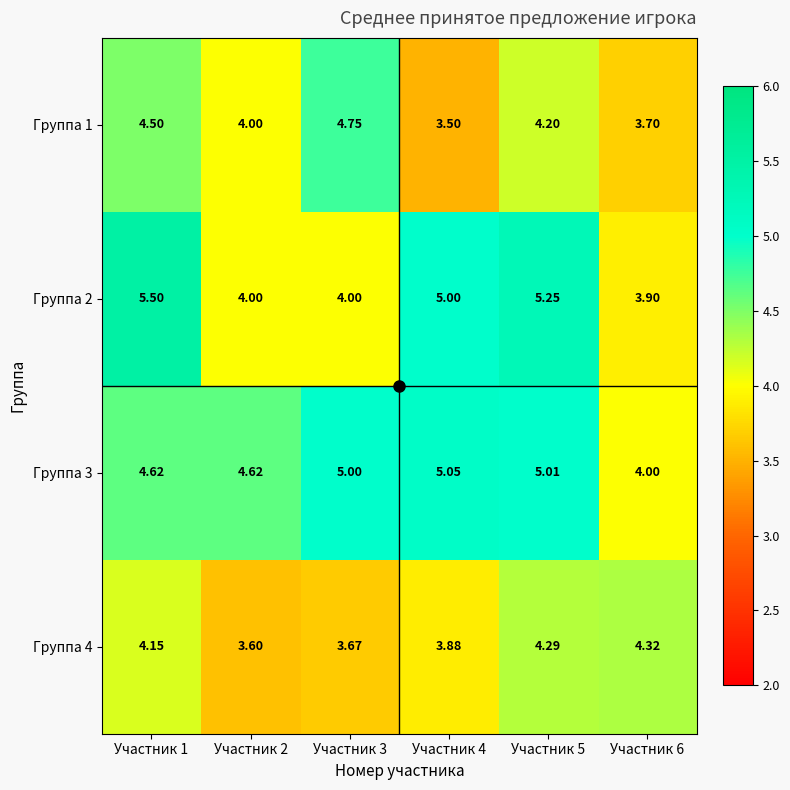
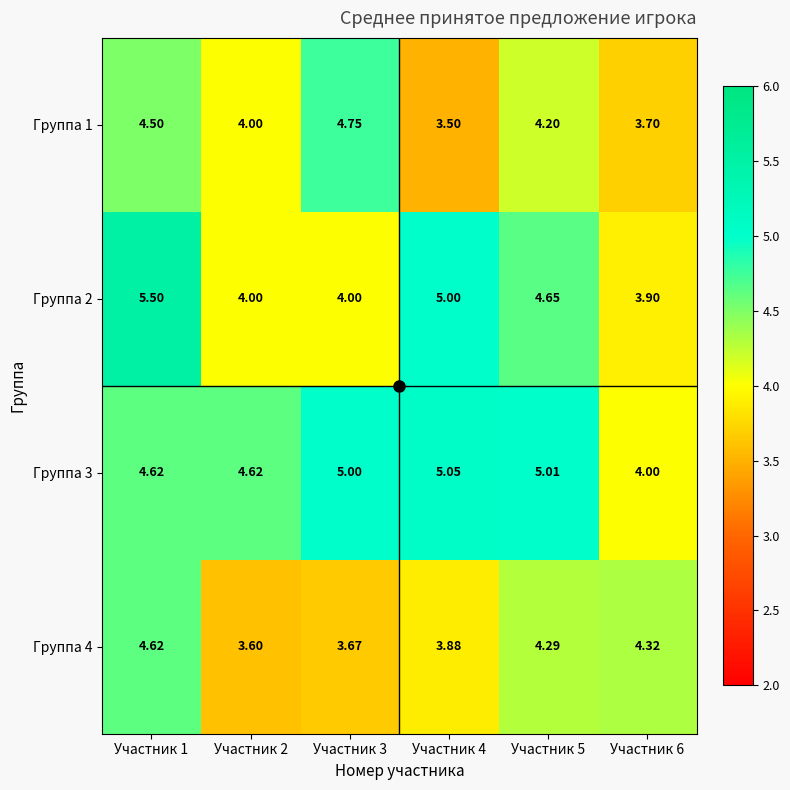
  {
    "Группа 1": {
      "Участник 1": 4.50,
      "Участник 2": 4.00,
      "Участник 3": 4.75,
      "Участник 4": 3.50,
      "Участник 5": 4.20,
      "Участник 6": 3.70
    },
    "Группа 2": {
      "Участник 1": 5.50,
      "Участник 2": 4.00,
      "Участник 3": 4.00,
      "Участник 4": 5.00,
-     "Участник 5": 5.25,
+     "Участник 5": 4.65,
      "Участник 6": 3.90
    },
    "Группа 3": {
      "Участник 1": 4.62,
      "Участник 2": 4.62,
      "Участник 3": 5.00,
      "Участник 4": 5.05,
      "Участник 5": 5.01,
      "Участник 6": 4.00
    },
    "Группа 4": {
-     "Участник 1": 4.15,
+     "Участник 1": 4.62,
      "Участник 2": 3.60,
      "Участник 3": 3.67,
      "Участник 4": 3.88,
      "Участник 5": 4.29,
      "Участник 6": 4.32
    }
  }
